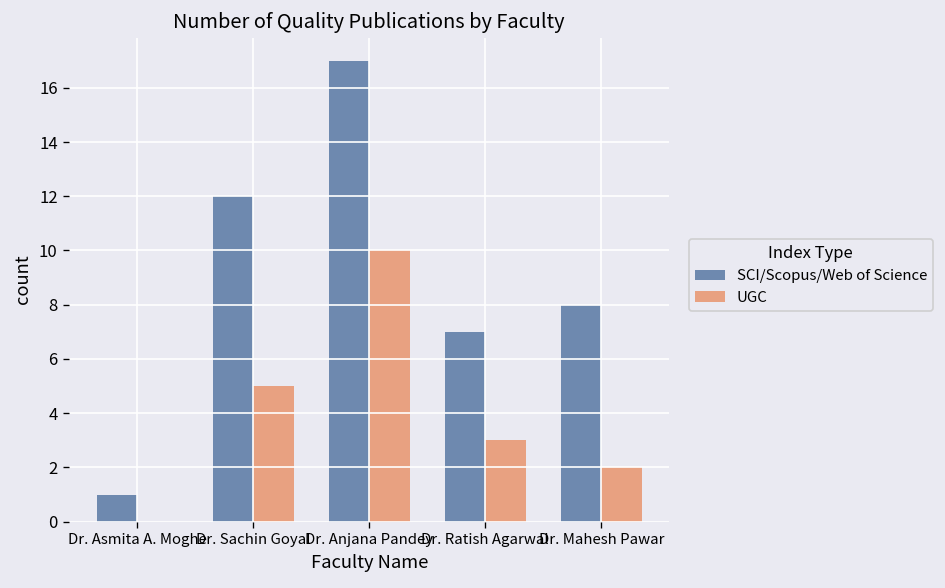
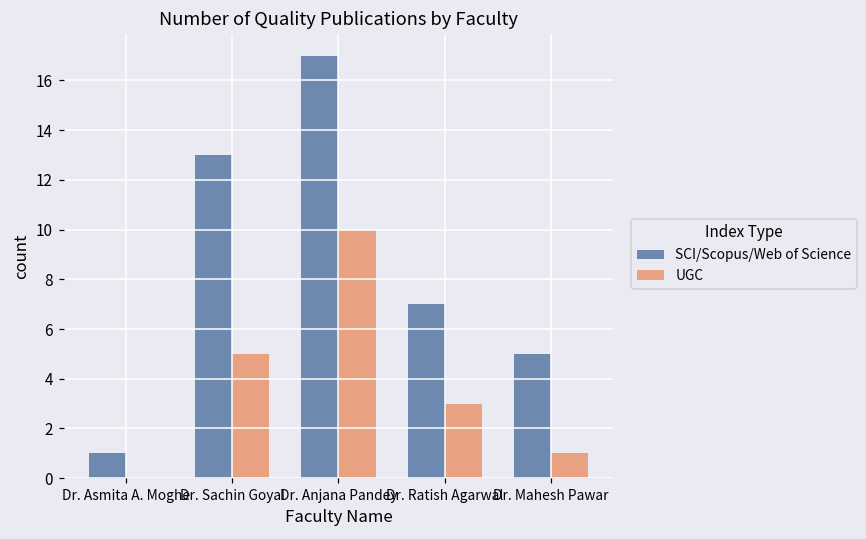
  {
    "SCI/Scopus/Web of Science": {
      "Dr. Asmita A. Moghe": 1,
-     "Dr. Sachin Goyal": 12,
+     "Dr. Sachin Goyal": 13,
      "Dr. Anjana Pandey": 17,
      "Dr. Ratish Agarwal": 7,
-     "Dr. Mahesh Pawar": 8
+     "Dr. Mahesh Pawar": 5
    },
    "UGC": {
      "Dr. Asmita A. Moghe": 0,
      "Dr. Sachin Goyal": 5,
      "Dr. Anjana Pandey": 10,
      "Dr. Ratish Agarwal": 3,
-     "Dr. Mahesh Pawar": 2
+     "Dr. Mahesh Pawar": 1
    }
  }
